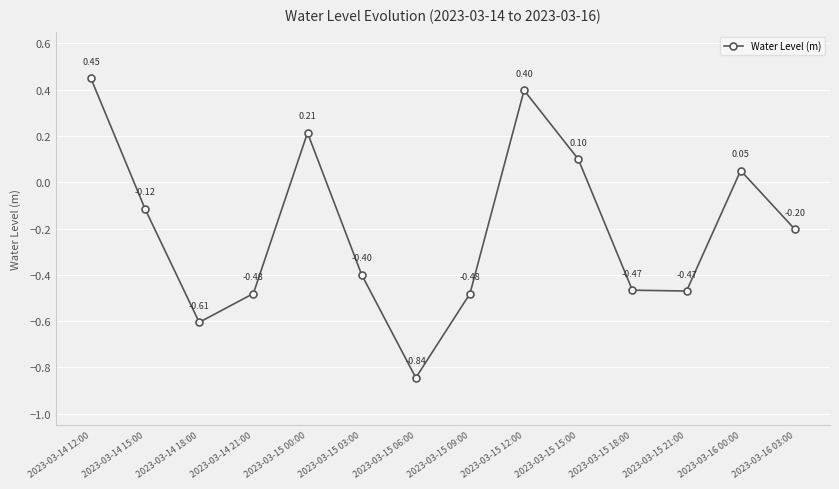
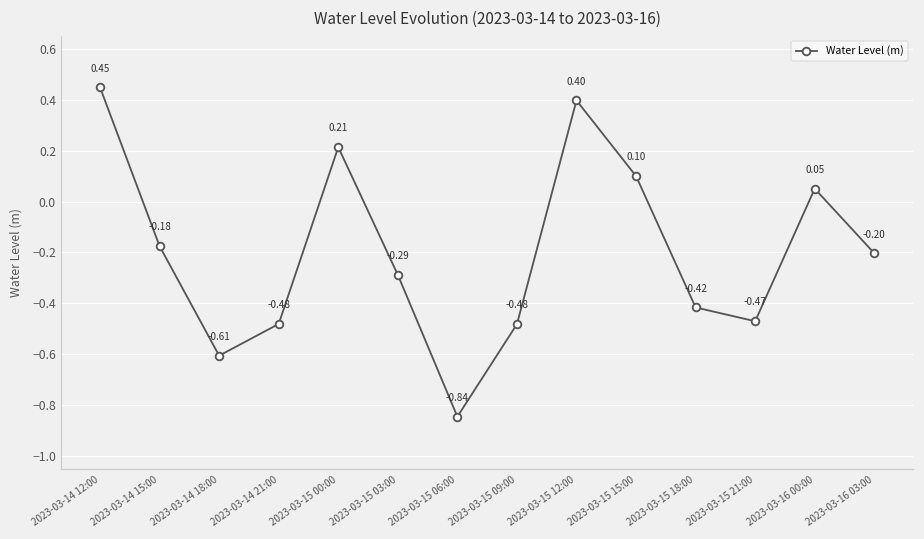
  {
    "2023-03-14 12:00": 0.45,
-   "2023-03-14 15:00": -0.12,
+   "2023-03-14 15:00": -0.18,
    "2023-03-14 18:00": -0.61,
    "2023-03-14 21:00": -0.48,
    "2023-03-15 00:00": 0.21,
-   "2023-03-15 03:00": -0.40,
+   "2023-03-15 03:00": -0.29,
    "2023-03-15 06:00": -0.84,
    "2023-03-15 09:00": -0.48,
    "2023-03-15 12:00": 0.40,
    "2023-03-15 15:00": 0.10,
-   "2023-03-15 18:00": -0.47,
+   "2023-03-15 18:00": -0.42,
    "2023-03-15 21:00": -0.47,
    "2023-03-16 00:00": 0.05,
    "2023-03-16 03:00": -0.20
  }
